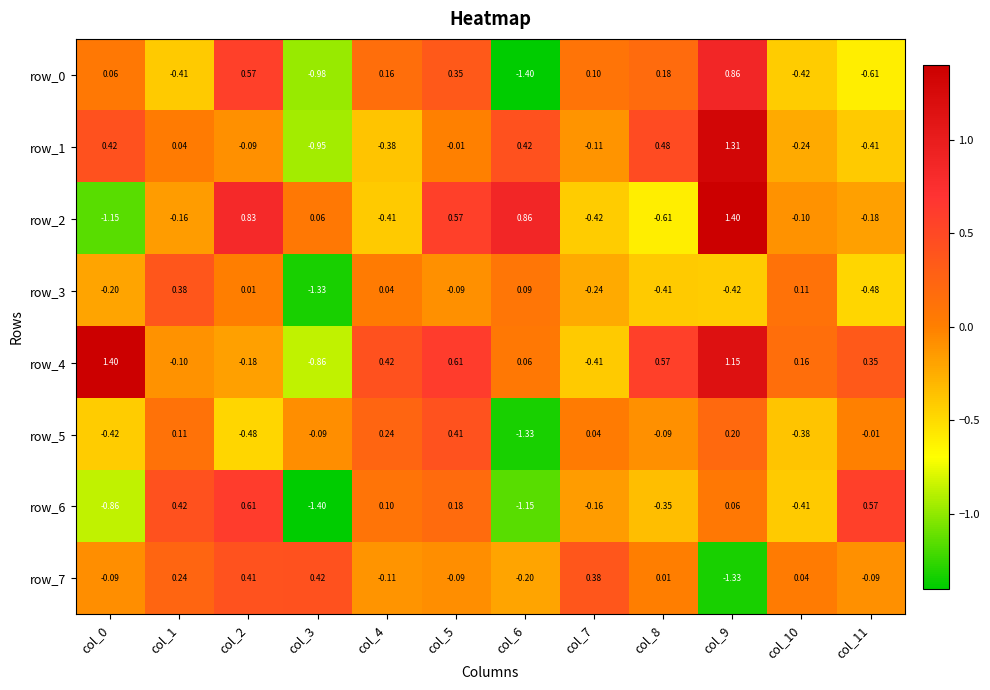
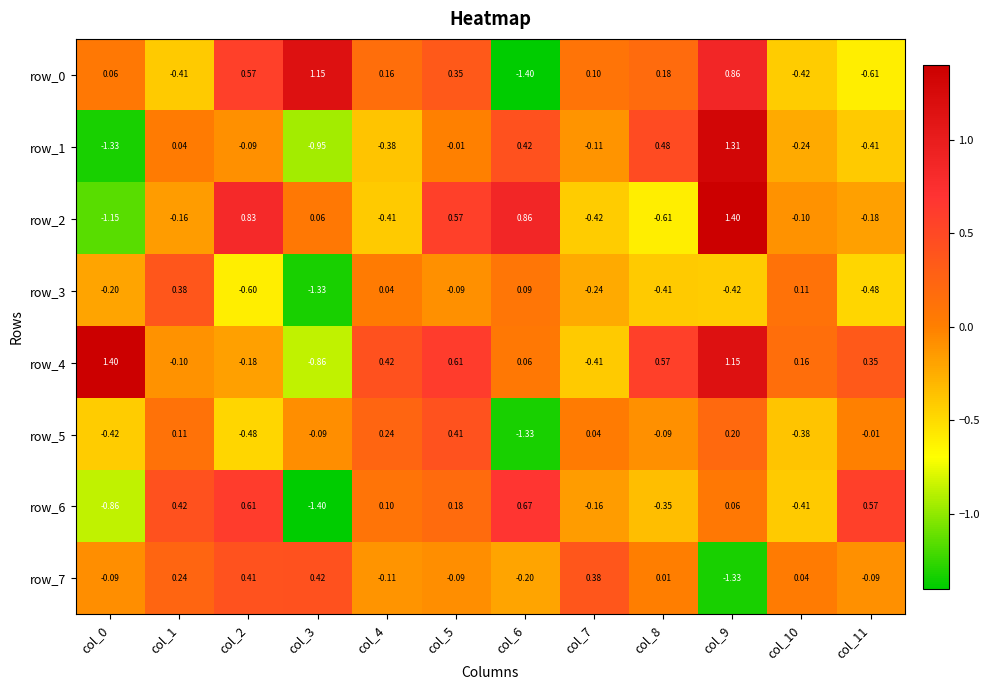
  {
    "row_0": {
      "col_0": 0.06,
      "col_1": -0.41,
      "col_2": 0.57,
-     "col_3": -0.98,
+     "col_3": 1.15,
      "col_4": 0.16,
      "col_5": 0.35,
      "col_6": -1.40,
      "col_7": 0.10,
      "col_8": 0.18,
      "col_9": 0.86,
      "col_10": -0.42,
      "col_11": -0.61
    },
    "row_1": {
-     "col_0": 0.42,
+     "col_0": -1.33,
      "col_1": 0.04,
      "col_2": -0.09,
      "col_3": -0.95,
      "col_4": -0.38,
      "col_5": -0.01,
      "col_6": 0.42,
      "col_7": -0.11,
      "col_8": 0.48,
      "col_9": 1.31,
      "col_10": -0.24,
      "col_11": -0.41
    },
    "row_2": {
      "col_0": -1.15,
      "col_1": -0.16,
      "col_2": 0.83,
      "col_3": 0.06,
      "col_4": -0.41,
      "col_5": 0.57,
      "col_6": 0.86,
      "col_7": -0.42,
      "col_8": -0.61,
      "col_9": 1.40,
      "col_10": -0.10,
      "col_11": -0.18
    },
    "row_3": {
      "col_0": -0.20,
      "col_1": 0.38,
-     "col_2": 0.01,
+     "col_2": -0.60,
      "col_3": -1.33,
      "col_4": 0.04,
      "col_5": -0.09,
      "col_6": 0.09,
      "col_7": -0.24,
      "col_8": -0.41,
      "col_9": -0.42,
      "col_10": 0.11,
      "col_11": -0.48
    },
    "row_4": {
      "col_0": 1.40,
      "col_1": -0.10,
      "col_2": -0.18,
      "col_3": -0.86,
      "col_4": 0.42,
      "col_5": 0.61,
      "col_6": 0.06,
      "col_7": -0.41,
      "col_8": 0.57,
      "col_9": 1.15,
      "col_10": 0.16,
      "col_11": 0.35
    },
    "row_5": {
      "col_0": -0.42,
      "col_1": 0.11,
      "col_2": -0.48,
      "col_3": -0.09,
      "col_4": 0.24,
      "col_5": 0.41,
      "col_6": -1.33,
      "col_7": 0.04,
      "col_8": -0.09,
      "col_9": 0.20,
      "col_10": -0.38,
      "col_11": -0.01
    },
    "row_6": {
      "col_0": -0.86,
      "col_1": 0.42,
      "col_2": 0.61,
      "col_3": -1.40,
      "col_4": 0.10,
      "col_5": 0.18,
-     "col_6": -1.15,
+     "col_6": 0.67,
      "col_7": -0.16,
      "col_8": -0.35,
      "col_9": 0.06,
      "col_10": -0.41,
      "col_11": 0.57
    },
    "row_7": {
      "col_0": -0.09,
      "col_1": 0.24,
      "col_2": 0.41,
      "col_3": 0.42,
      "col_4": -0.11,
      "col_5": -0.09,
      "col_6": -0.20,
      "col_7": 0.38,
      "col_8": 0.01,
      "col_9": -1.33,
      "col_10": 0.04,
      "col_11": -0.09
    }
  }
